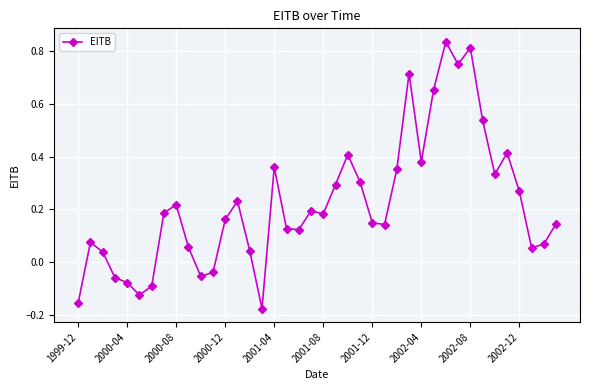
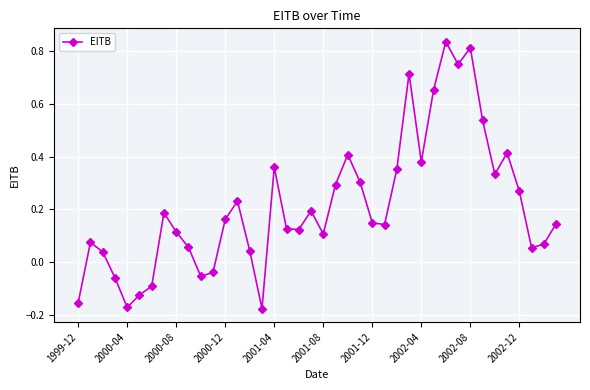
  {
    "1999-12": -0.15,
-   "2000-04": -0.08,
-   "2000-08": 0.22,
+   "2000-04": -0.17,
+   "2000-08": 0.11,
    "2000-12": 0.16,
    "2001-04": 0.36,
-   "2001-08": 0.18,
+   "2001-08": 0.11,
    "2001-12": 0.15,
    "2002-04": 0.38,
    "2002-08": 0.81,
    "2002-12": 0.27
  }
